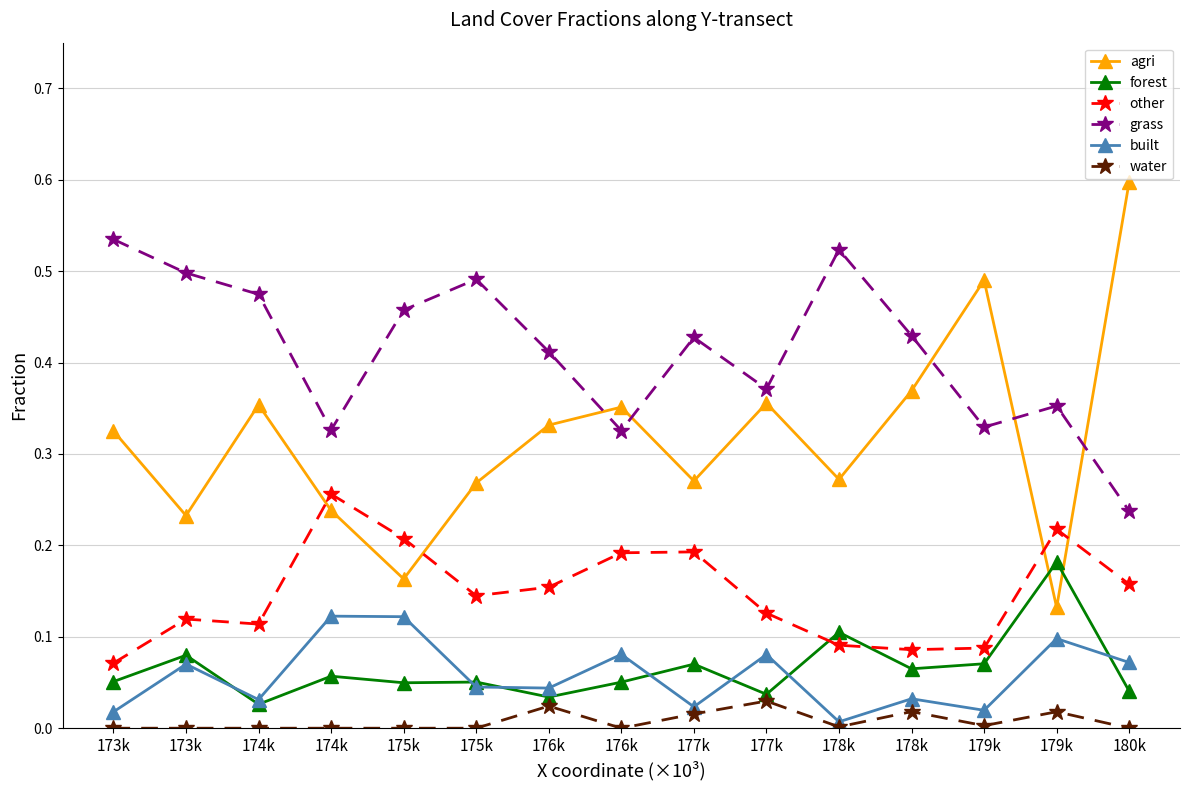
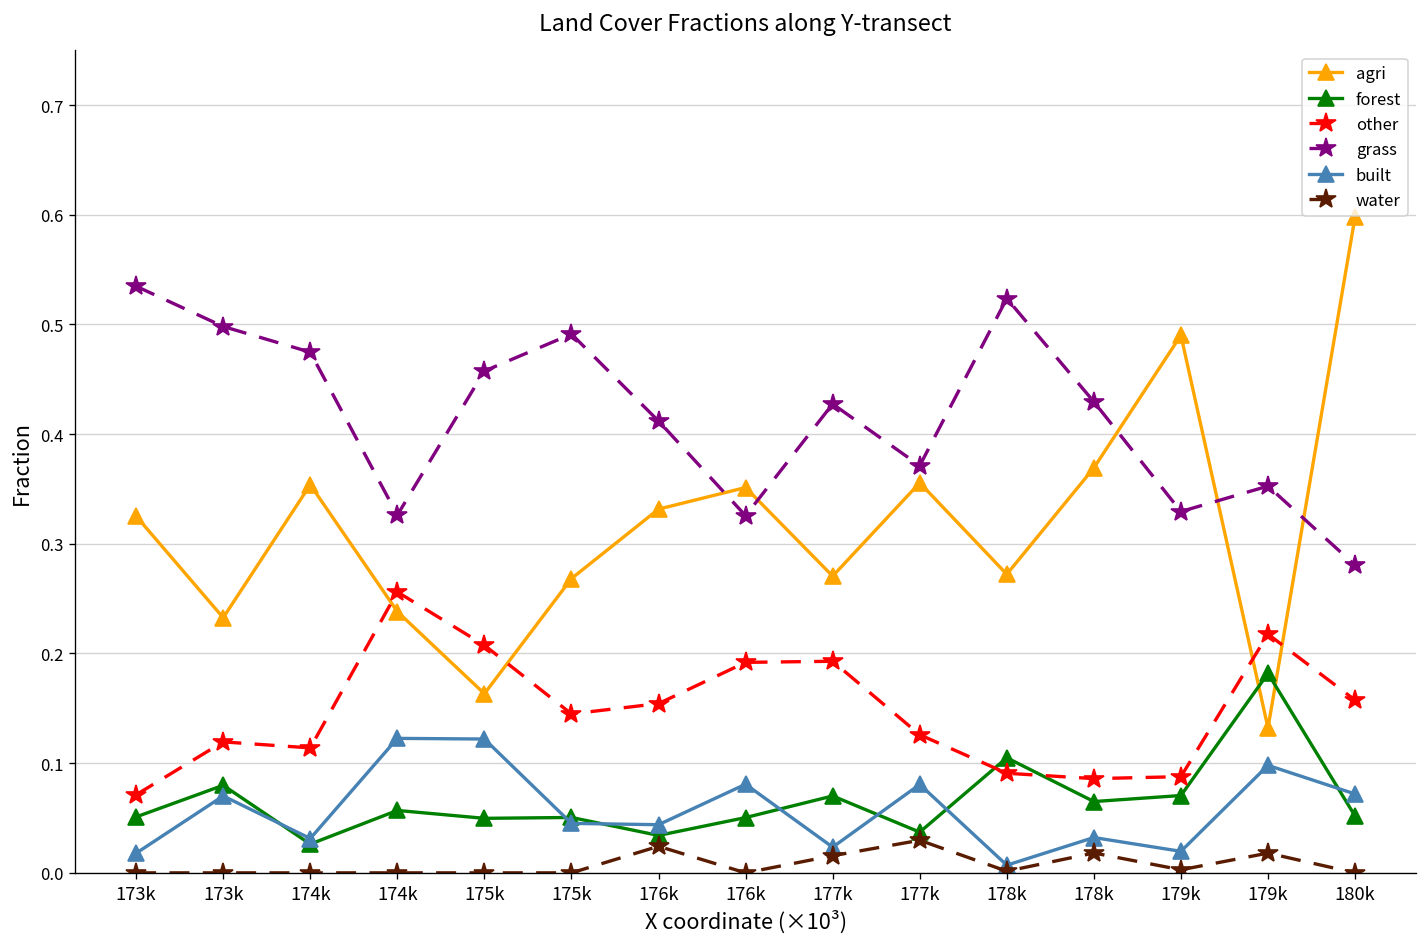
  {
    "agri": {
      "180k": 0.60
    },
    "forest": {
-     "180k": 0.04
+     "180k": 0.05
    },
    "other": {
      "180k": 0.16
    },
    "grass": {
-     "180k": 0.24
+     "180k": 0.28
    },
    "built": {
      "180k": 0.07
    },
    "water": {
      "180k": 0.00
    }
  }
